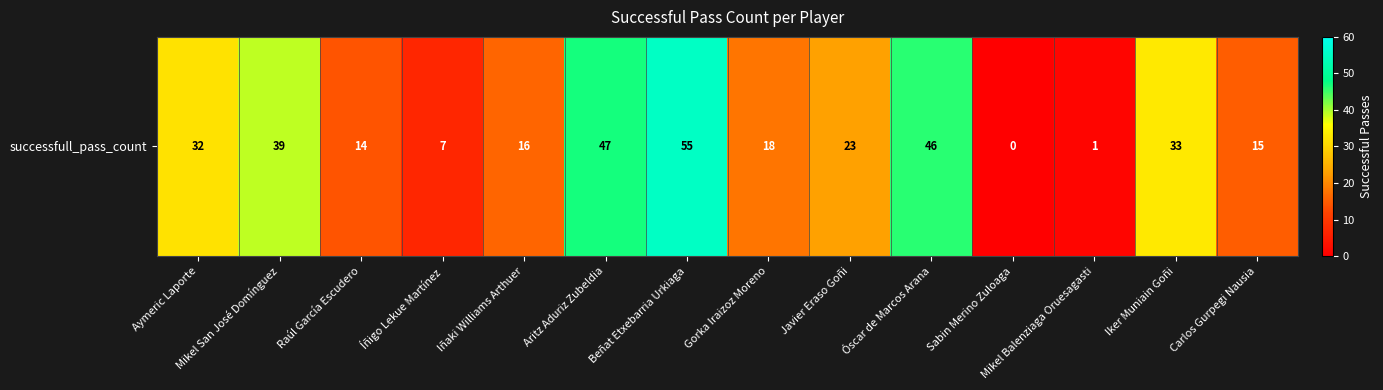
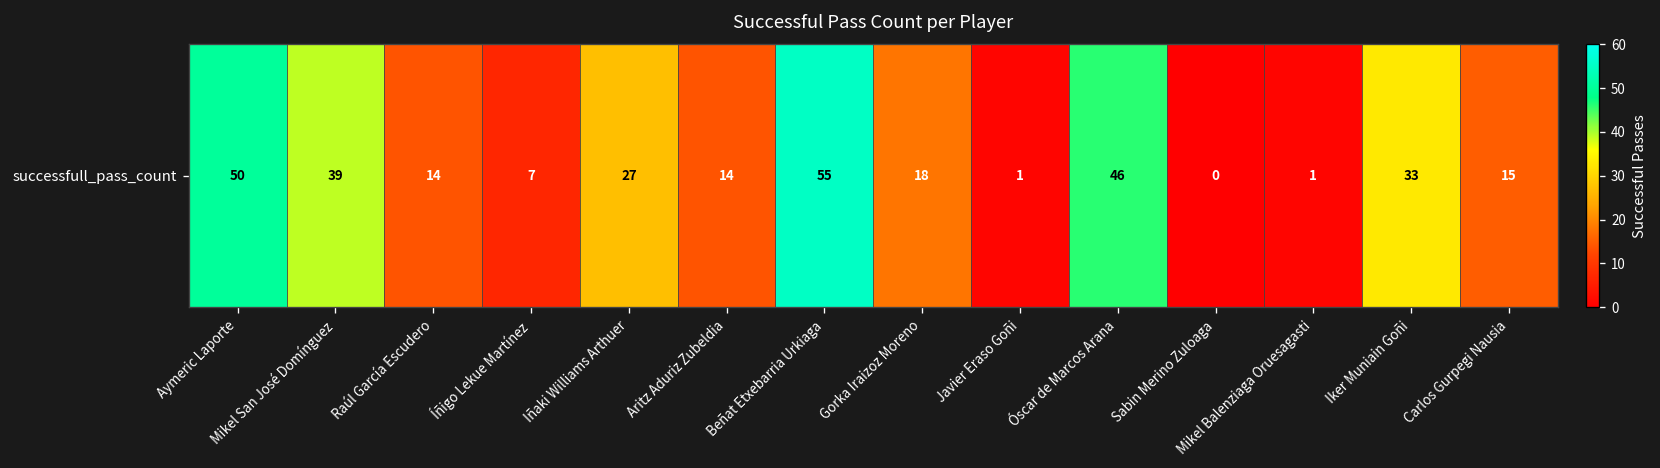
  {
    "successfull_pass_count": {
-     "Aymeric Laporte": 32,
+     "Aymeric Laporte": 50,
      "Mikel San José Domínguez": 39,
      "Raúl García Escudero": 14,
      "Íñigo Lekue Martínez": 7,
-     "Iñaki Williams Arthuer": 16,
-     "Aritz Aduriz Zubeldia": 47,
+     "Iñaki Williams Arthuer": 27,
+     "Aritz Aduriz Zubeldia": 14,
      "Beñat Etxebarria Urkiaga": 55,
      "Gorka Iraizoz Moreno": 18,
-     "Javier Eraso Goñi": 23,
+     "Javier Eraso Goñi": 1,
      "Óscar de Marcos Arana": 46,
      "Sabin Merino Zuloaga": 0,
      "Mikel Balenziaga Oruesagasti": 1,
      "Iker Muniain Goñi": 33,
      "Carlos Gurpegi Nausia": 15
    }
  }
